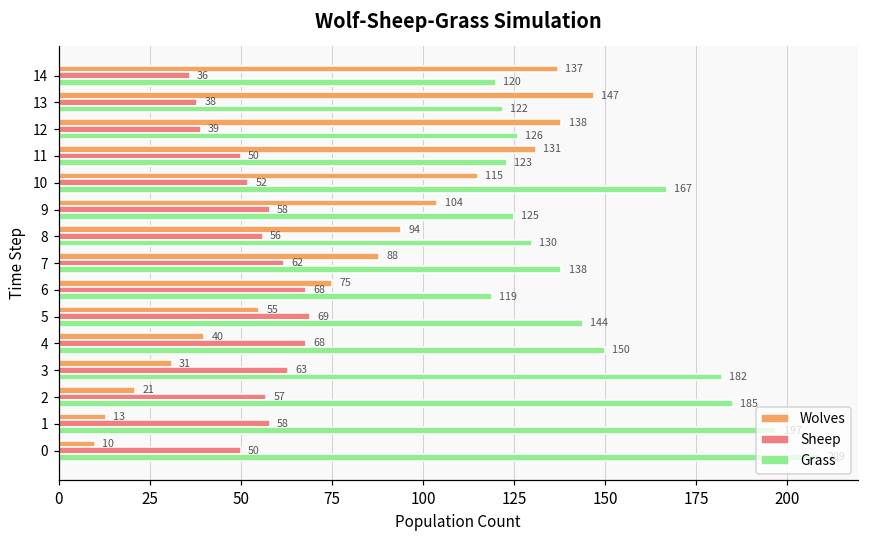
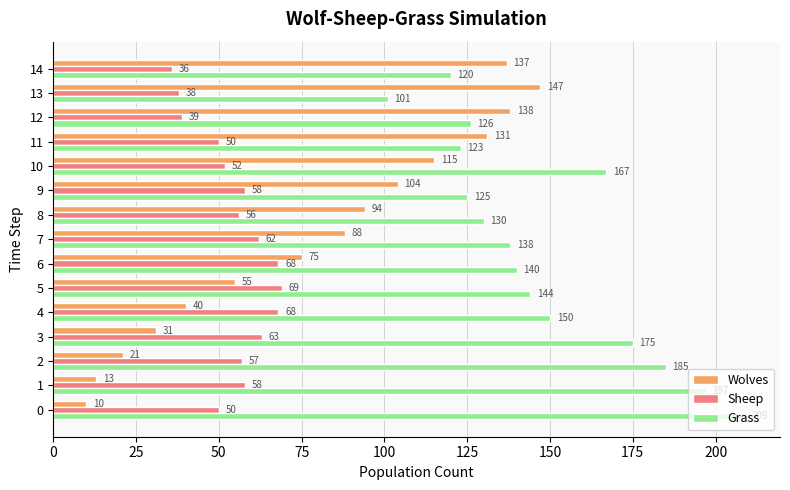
  {
    "Grass": {
      "14": 120,
-     "13": 122,
+     "13": 101,
      "12": 126,
      "11": 123,
      "10": 167,
      "9": 125,
      "8": 130,
      "7": 138,
-     "6": 119,
+     "6": 140,
      "5": 144,
      "4": 150,
-     "3": 182
+     "3": 175
    }
  }
